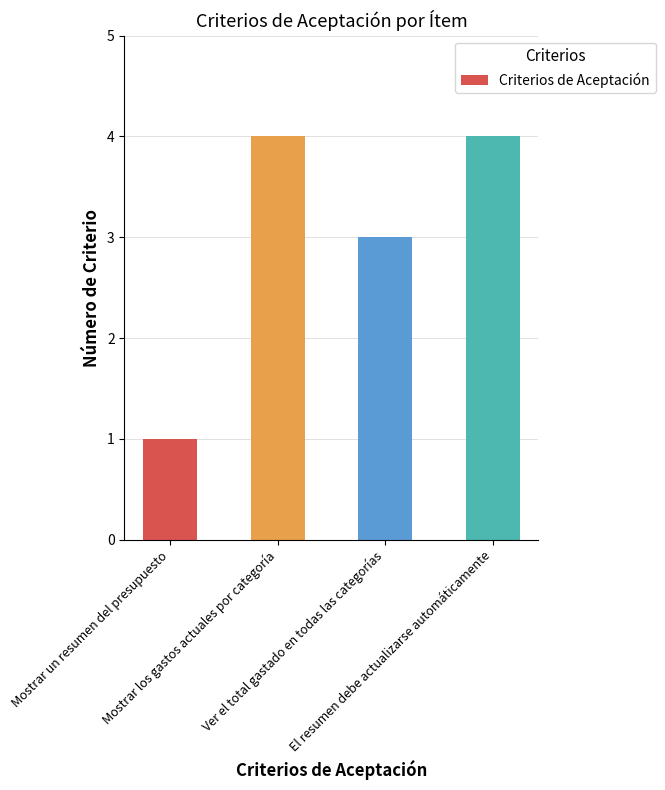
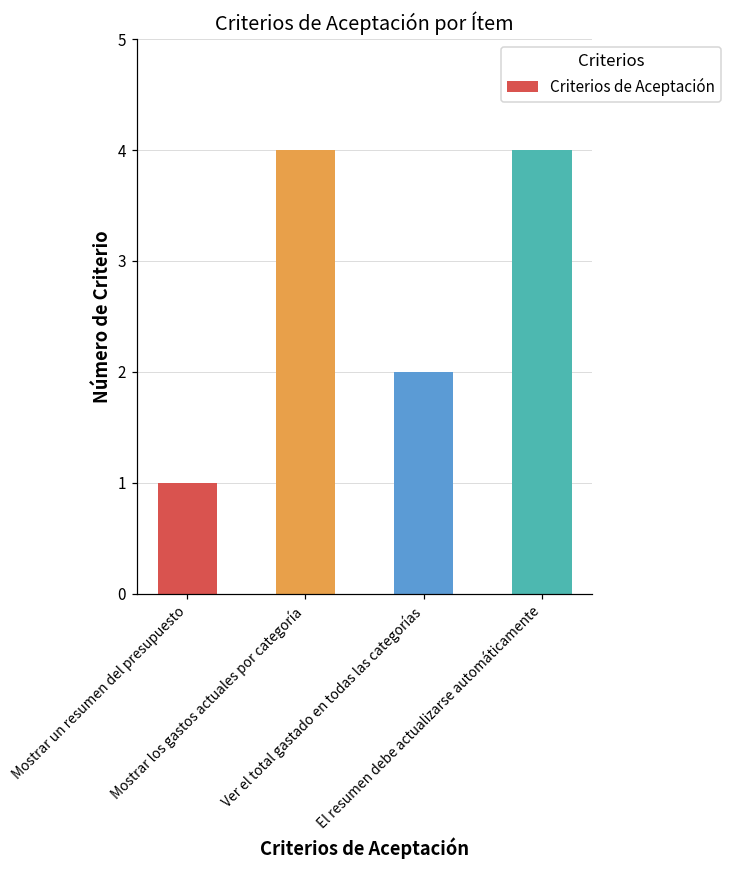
  {
    "Mostrar un resumen del presupuesto": 1,
    "Mostrar los gastos actuales por categoría": 4,
-   "Ver el total gastado en todas las categorías": 3,
+   "Ver el total gastado en todas las categorías": 2,
    "El resumen debe actualizarse automáticamente": 4
  }
